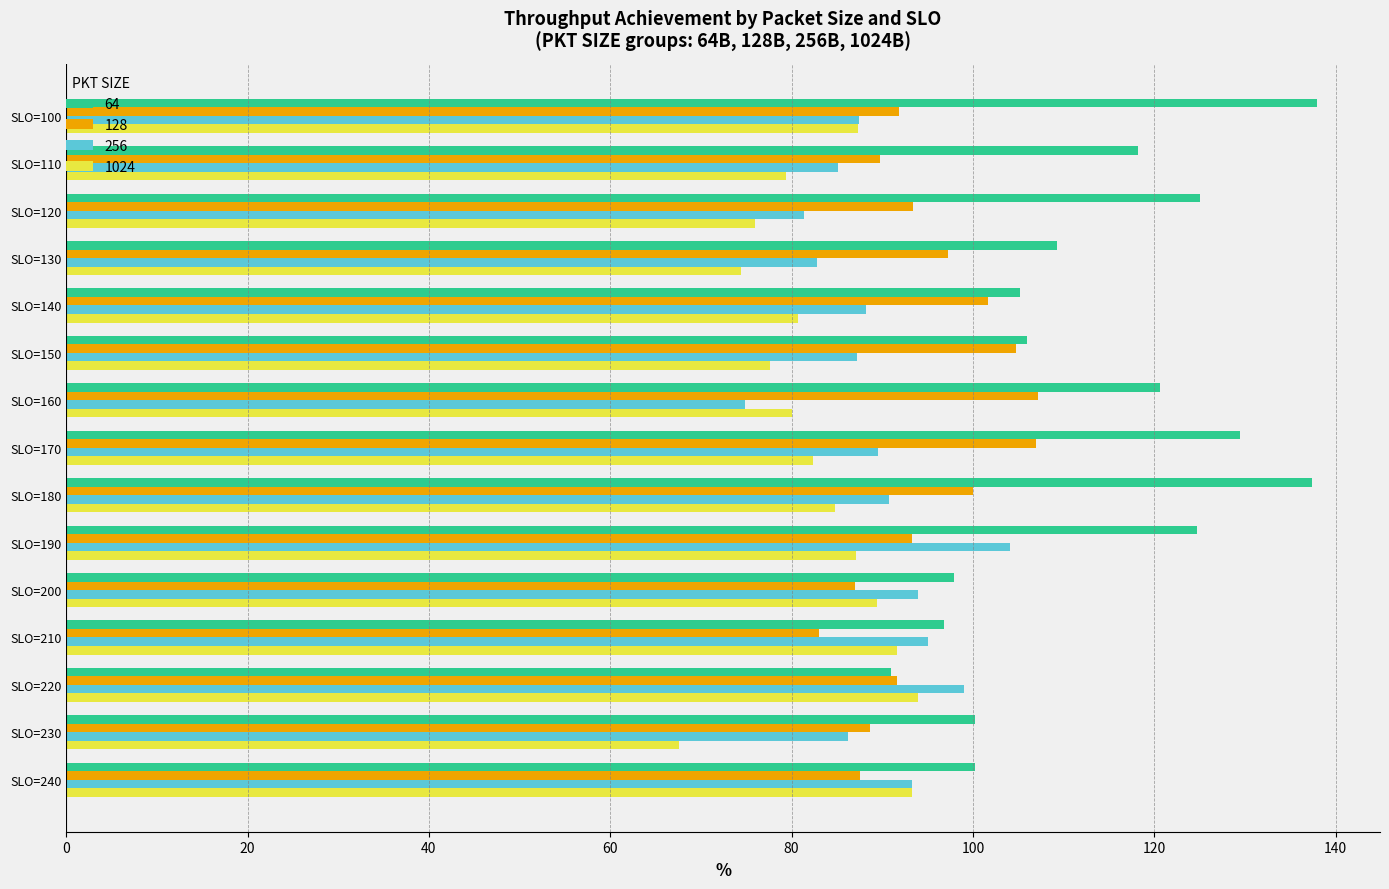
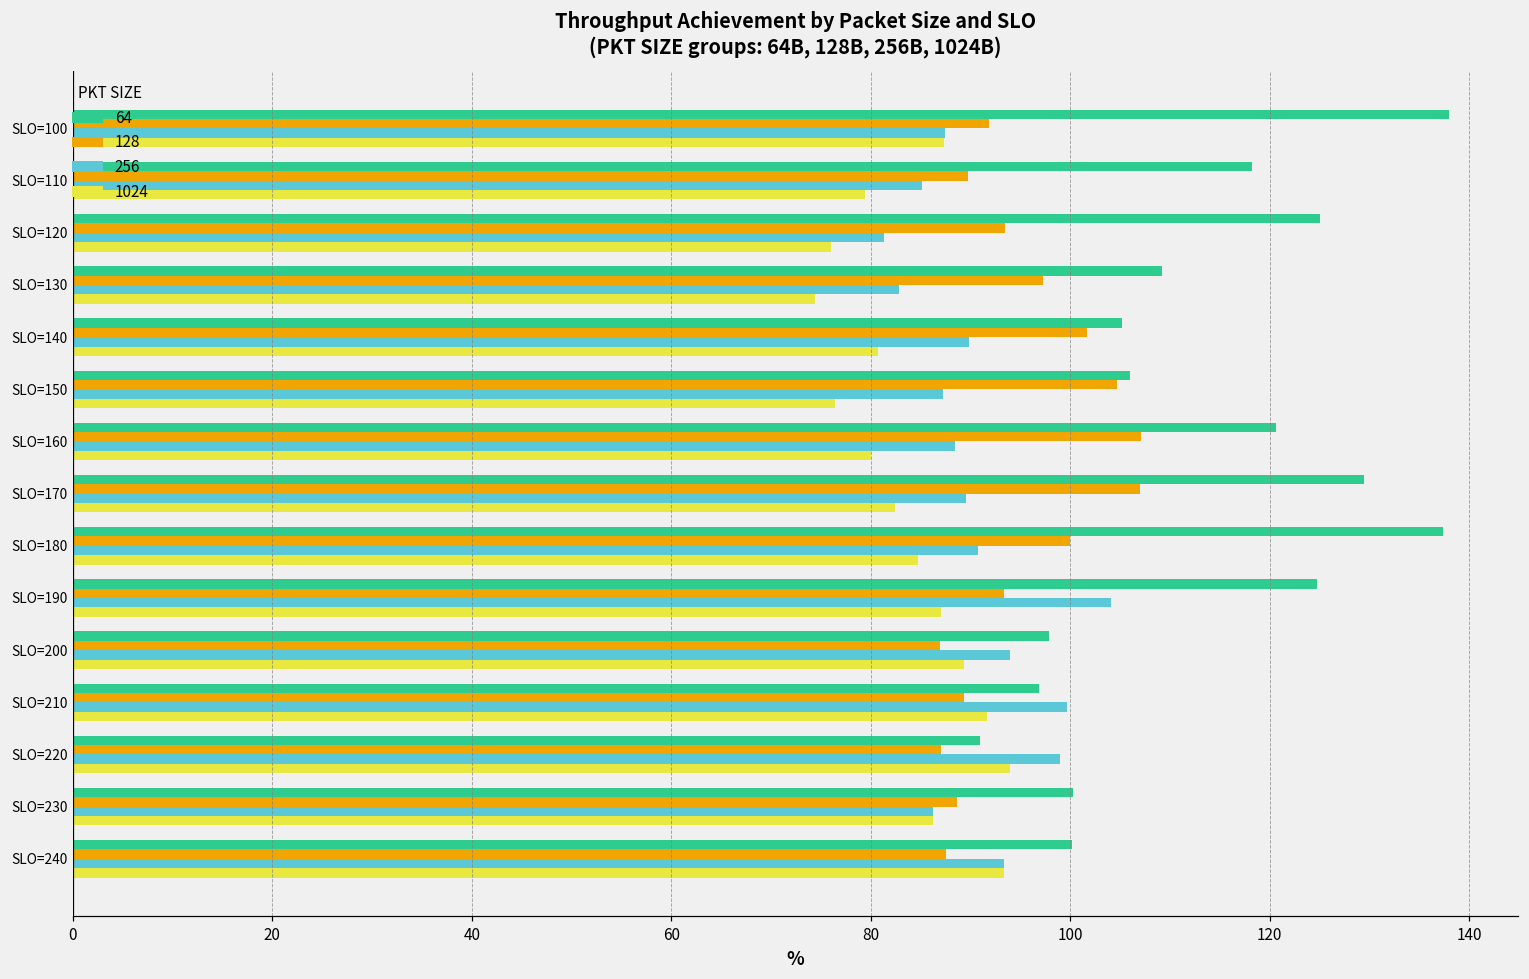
  {
    "64": {
      "SLO=100": 138,
      "SLO=110": 118,
      "SLO=120": 125,
      "SLO=130": 109,
      "SLO=140": 105,
      "SLO=150": 106,
      "SLO=160": 121,
      "SLO=170": 129,
      "SLO=180": 137,
      "SLO=190": 125,
      "SLO=200": 98,
      "SLO=210": 97,
      "SLO=220": 91,
      "SLO=230": 100,
      "SLO=240": 100
    },
    "128": {
      "SLO=100": 92,
      "SLO=110": 90,
      "SLO=120": 93,
      "SLO=130": 97,
      "SLO=140": 102,
      "SLO=150": 105,
      "SLO=160": 107,
      "SLO=170": 107,
      "SLO=180": 100,
      "SLO=190": 93,
      "SLO=200": 87,
-     "SLO=210": 83,
-     "SLO=220": 92,
+     "SLO=210": 89,
+     "SLO=220": 87,
      "SLO=230": 89,
      "SLO=240": 88
    },
    "256": {
      "SLO=100": 87,
      "SLO=110": 85,
      "SLO=120": 81,
      "SLO=130": 83,
-     "SLO=140": 88,
+     "SLO=140": 90,
      "SLO=150": 87,
-     "SLO=160": 75,
+     "SLO=160": 88,
      "SLO=170": 90,
      "SLO=180": 91,
      "SLO=190": 104,
      "SLO=200": 94,
-     "SLO=210": 95,
+     "SLO=210": 100,
      "SLO=220": 99,
      "SLO=230": 86,
      "SLO=240": 93
    },
    "1024": {
      "SLO=100": 87,
      "SLO=110": 79,
      "SLO=120": 76,
      "SLO=130": 74,
      "SLO=140": 81,
-     "SLO=150": 78,
+     "SLO=150": 76,
      "SLO=160": 80,
      "SLO=170": 82,
      "SLO=180": 85,
      "SLO=190": 87,
      "SLO=200": 89,
      "SLO=210": 92,
      "SLO=220": 94,
-     "SLO=230": 68,
+     "SLO=230": 86,
      "SLO=240": 93
    }
  }
